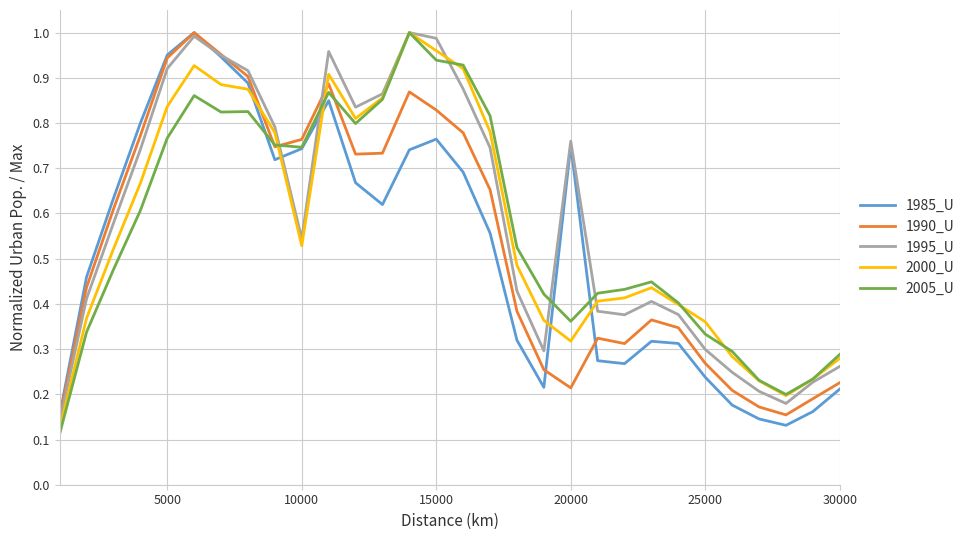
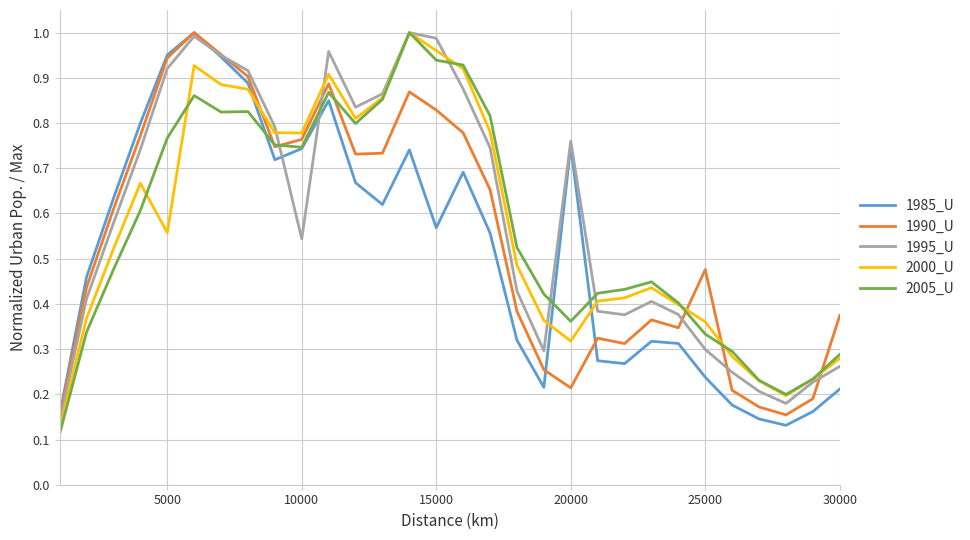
  {
    "1985_U": {
      "5000": 0.95,
-     "15000": 0.76,
+     "15000": 0.57,
      "20000": 0.75,
      "25000": 0.24,
      "30000": 0.21
    },
    "1990_U": {
      "5000": 0.94,
      "10000": 0.76,
      "15000": 0.83,
      "20000": 0.21,
-     "25000": 0.27,
-     "30000": 0.23
+     "25000": 0.48,
+     "30000": 0.37
    },
    "1995_U": {
      "5000": 0.92,
      "10000": 0.54,
      "15000": 0.99,
      "20000": 0.76,
      "25000": 0.30,
      "30000": 0.26
    },
    "2000_U": {
-     "5000": 0.84,
-     "10000": 0.53,
+     "5000": 0.56,
+     "10000": 0.78,
      "15000": 0.96,
      "20000": 0.32,
      "25000": 0.36,
      "30000": 0.28
    },
    "2005_U": {
      "5000": 0.77,
      "15000": 0.94,
      "20000": 0.36,
      "25000": 0.33,
      "30000": 0.29
    }
  }
